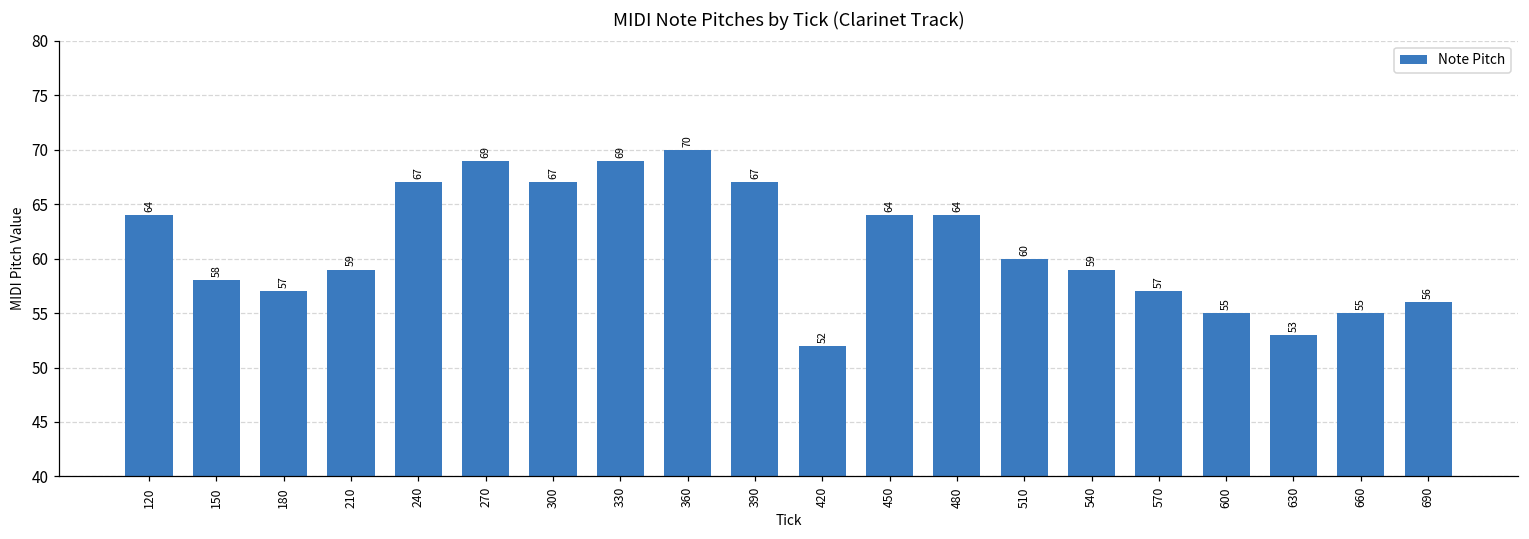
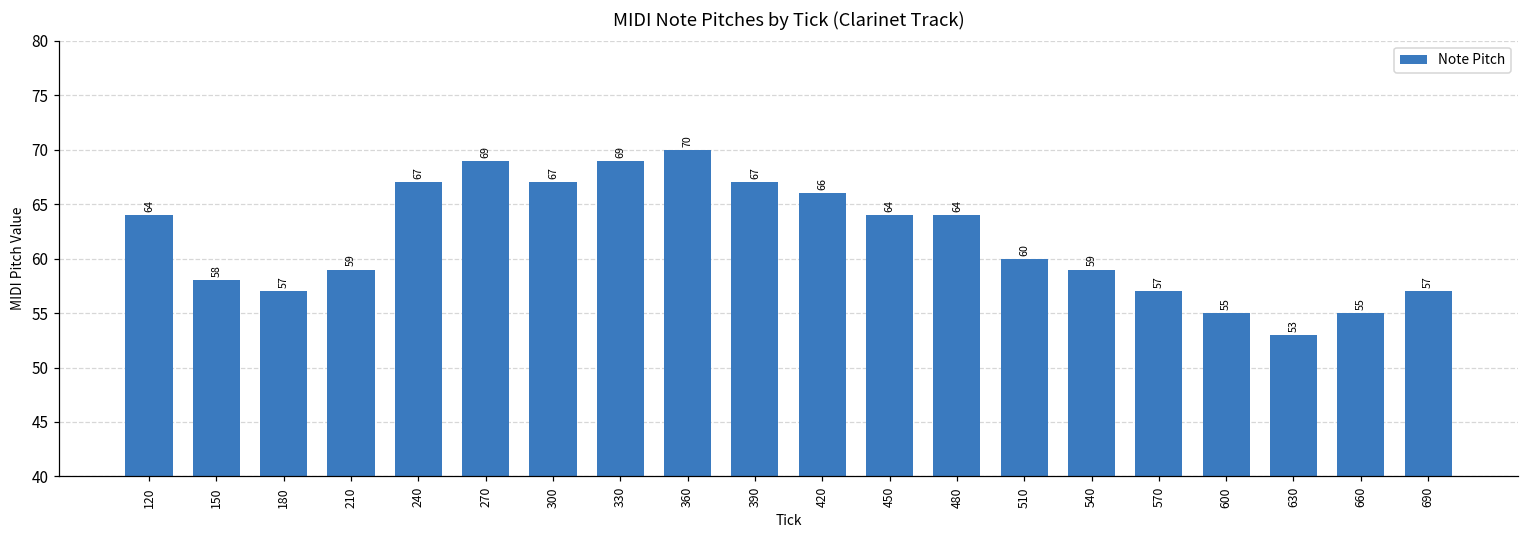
  {
    "120": 64,
    "150": 58,
    "180": 57,
    "210": 59,
    "240": 67,
    "270": 69,
    "300": 67,
    "330": 69,
    "360": 70,
    "390": 67,
-   "420": 52,
+   "420": 66,
    "450": 64,
    "480": 64,
    "510": 60,
    "540": 59,
    "570": 57,
    "600": 55,
    "630": 53,
    "660": 55,
-   "690": 56
+   "690": 57
  }
